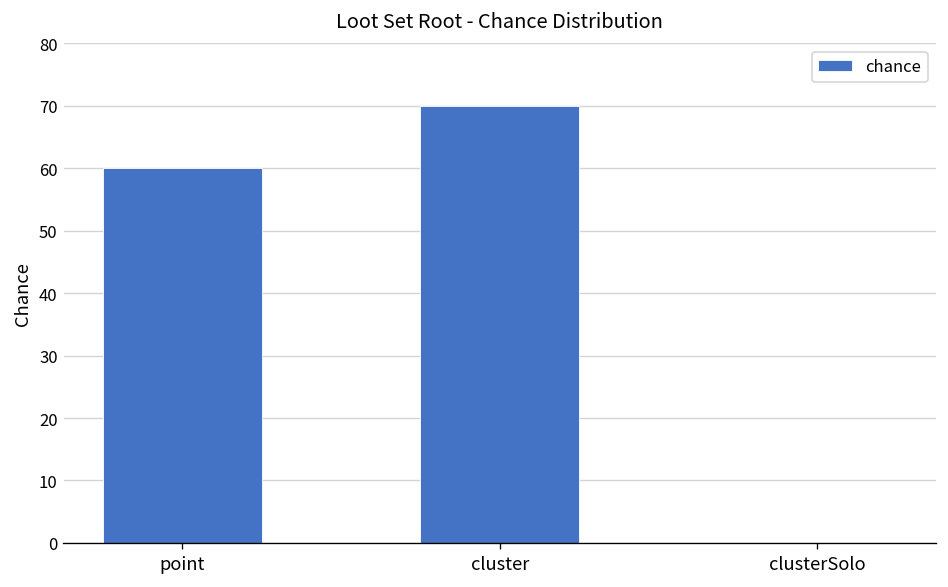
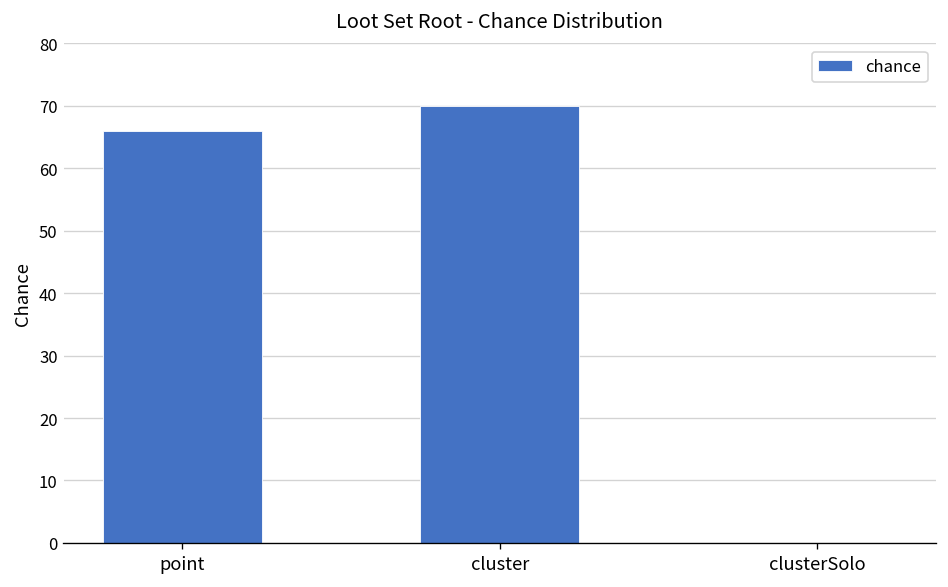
  {
-   "point": 60,
+   "point": 66,
    "cluster": 70,
    "clusterSolo": 0
  }
